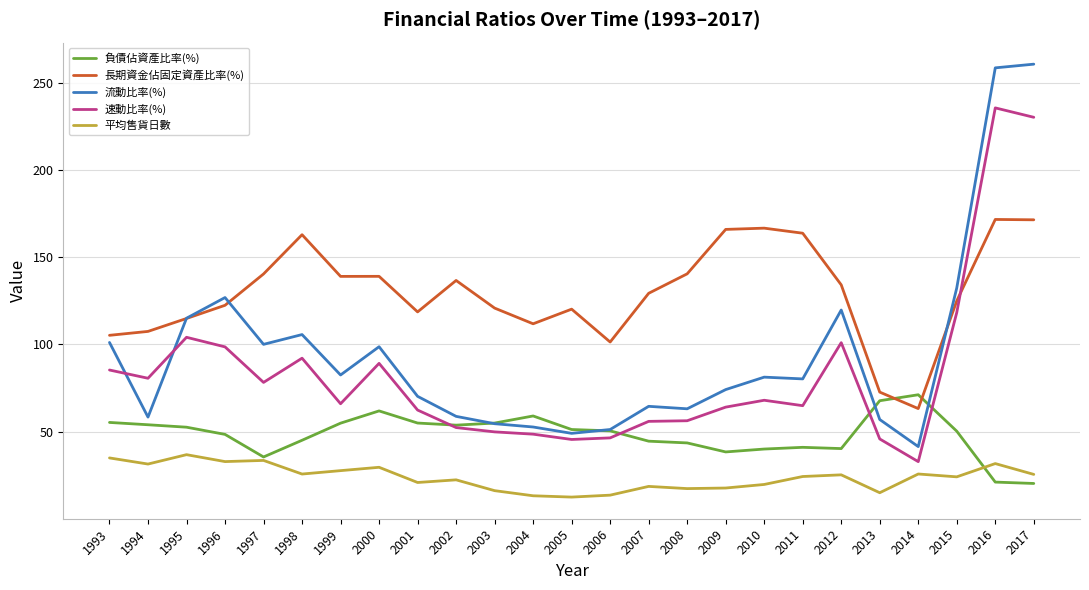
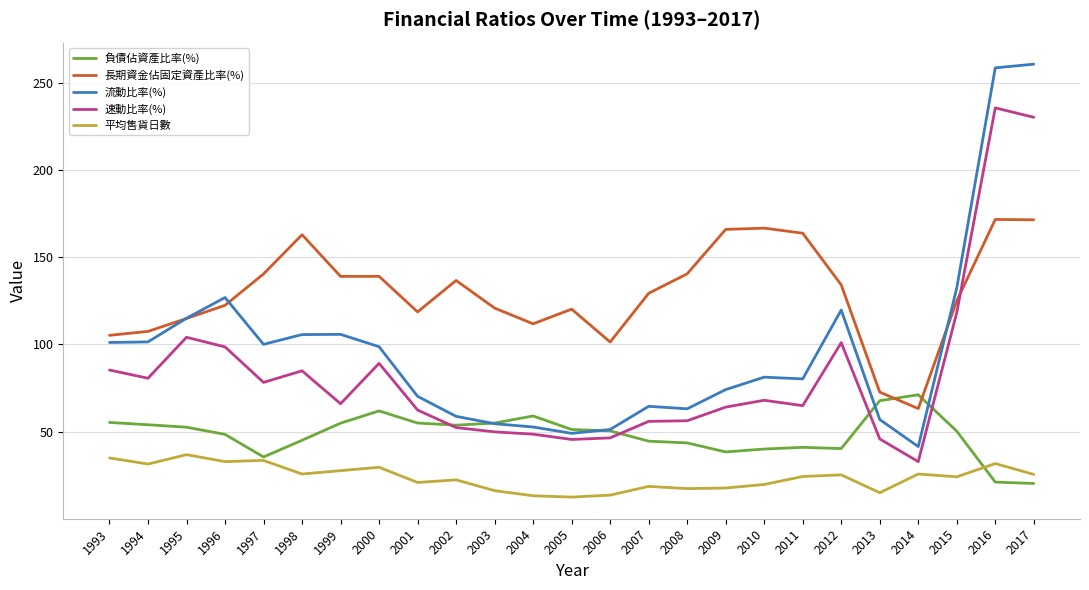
  {
    "負債佔資產比率(%)": {
      "1993": 55,
      "1994": 54,
      "1995": 53,
      "1996": 48,
      "1997": 35,
      "1998": 45,
      "1999": 55,
      "2000": 62,
      "2001": 55,
      "2004": 59,
      "2005": 51,
      "2007": 45,
      "2008": 44,
      "2009": 38,
      "2010": 40,
      "2011": 41,
      "2012": 40,
      "2013": 68,
      "2014": 71,
      "2015": 50,
      "2016": 21,
      "2017": 20
    },
    "長期資金佔固定資產比率(%)": {
      "1993": 105,
      "1994": 107,
      "1996": 122,
      "1997": 140,
      "1998": 163,
      "1999": 139,
      "2000": 139,
      "2001": 119,
      "2002": 137,
      "2003": 121,
      "2004": 112,
      "2005": 120,
      "2006": 101,
      "2007": 129,
      "2008": 141,
      "2009": 166,
      "2010": 167,
      "2011": 164,
      "2012": 134,
      "2013": 73,
      "2014": 63,
      "2015": 125,
      "2016": 172,
      "2017": 172
    },
    "流動比率(%)": {
      "1993": 101,
-     "1994": 58,
+     "1994": 101,
      "1996": 127,
      "1997": 100,
      "1998": 106,
-     "1999": 83,
+     "1999": 106,
      "2000": 99,
      "2001": 70,
      "2002": 59,
      "2004": 53,
      "2005": 49,
      "2007": 65,
      "2008": 63,
      "2009": 74,
      "2010": 81,
      "2011": 80,
      "2012": 120,
      "2013": 57,
      "2014": 41,
      "2015": 132,
      "2016": 259,
      "2017": 261
    },
    "速動比率(%)": {
      "1993": 85,
      "1994": 81,
      "1995": 104,
      "1996": 99,
      "1997": 78,
-     "1998": 92,
+     "1998": 85,
      "1999": 66,
      "2000": 89,
      "2001": 62,
      "2003": 50,
      "2004": 49,
      "2005": 46,
      "2006": 46,
      "2007": 56,
      "2008": 56,
      "2009": 64,
      "2010": 68,
      "2011": 65,
      "2012": 101,
      "2013": 46,
      "2014": 33,
      "2015": 118,
      "2016": 236,
      "2017": 230
    },
    "平均售貨日數": {
      "1993": 35,
      "1994": 31,
      "1995": 37,
      "1996": 33,
      "1997": 33,
      "1998": 26,
      "1999": 28,
      "2000": 30,
      "2001": 21,
      "2002": 22,
      "2003": 16,
      "2004": 13,
      "2005": 12,
      "2006": 14,
      "2007": 19,
      "2008": 17,
      "2009": 18,
      "2010": 20,
      "2011": 24,
      "2012": 25,
      "2013": 15,
      "2014": 26,
      "2015": 24,
      "2016": 32,
      "2017": 25
    }
  }
